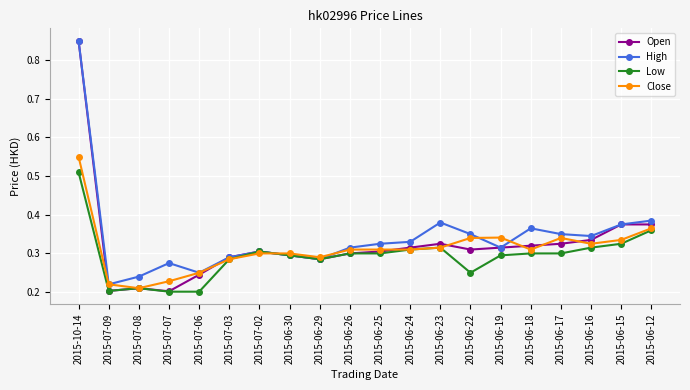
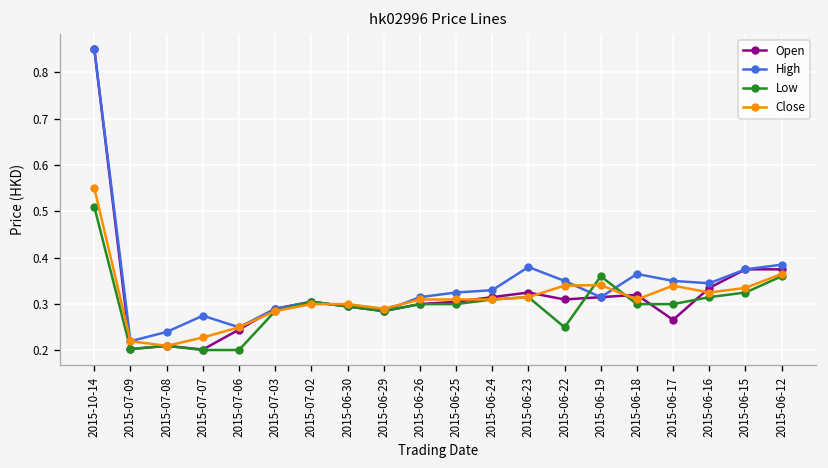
  {
    "Open": {
      "2015-06-23": 0.33,
      "2015-06-22": 0.31,
      "2015-06-18": 0.32,
-     "2015-06-17": 0.33,
+     "2015-06-17": 0.27,
      "2015-06-16": 0.34,
      "2015-06-12": 0.38
    },
    "High": {
      "2015-07-08": 0.24,
      "2015-07-07": 0.28,
      "2015-06-25": 0.33,
      "2015-06-24": 0.33,
      "2015-06-23": 0.38,
      "2015-06-22": 0.35,
      "2015-06-18": 0.37,
      "2015-06-17": 0.35,
      "2015-06-16": 0.35,
      "2015-06-12": 0.39
    },
    "Low": {
      "2015-10-14": 0.51,
      "2015-07-06": 0.20,
      "2015-06-22": 0.25,
-     "2015-06-19": 0.30,
+     "2015-06-19": 0.36,
      "2015-06-18": 0.30,
      "2015-06-17": 0.30,
      "2015-06-16": 0.32,
      "2015-06-15": 0.33
    },
    "Close": {
      "2015-10-14": 0.55,
      "2015-07-07": 0.23,
      "2015-06-22": 0.34,
      "2015-06-19": 0.34,
      "2015-06-18": 0.31,
      "2015-06-17": 0.34,
      "2015-06-16": 0.33,
      "2015-06-15": 0.34
    }
  }
